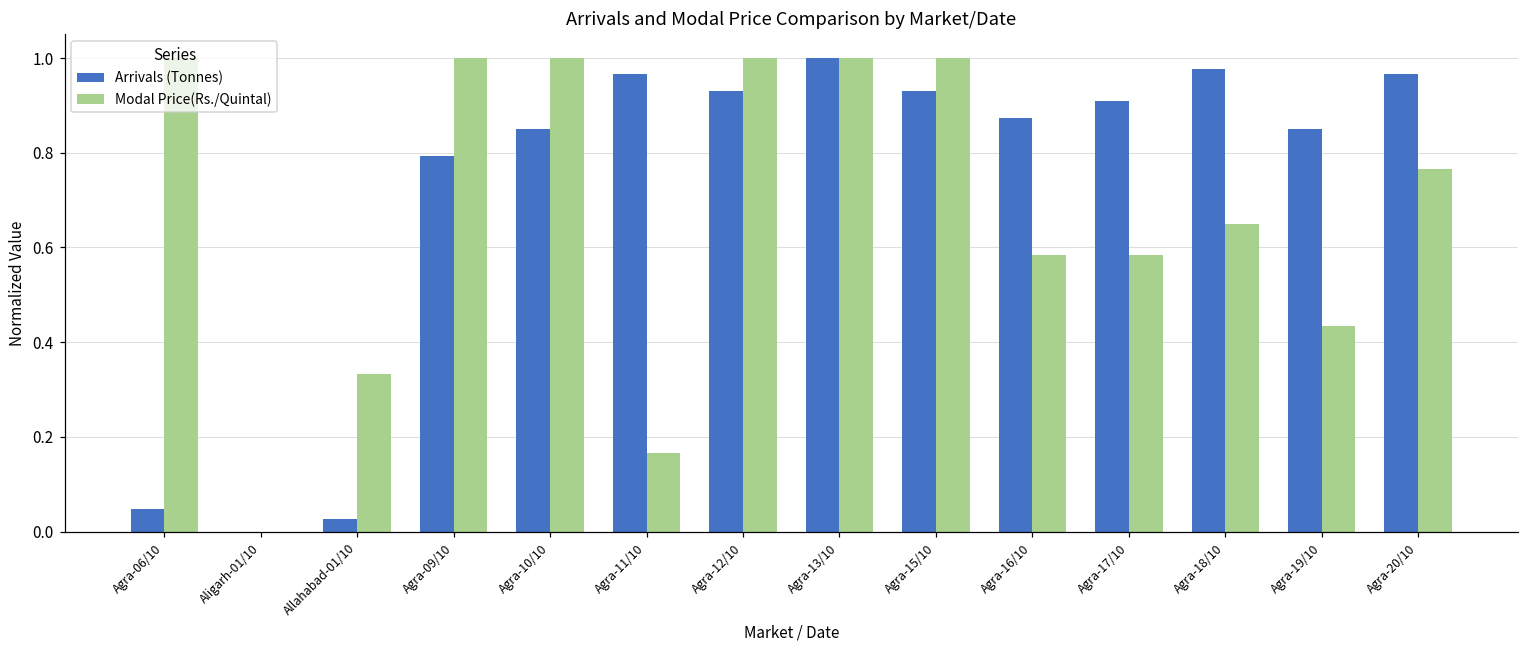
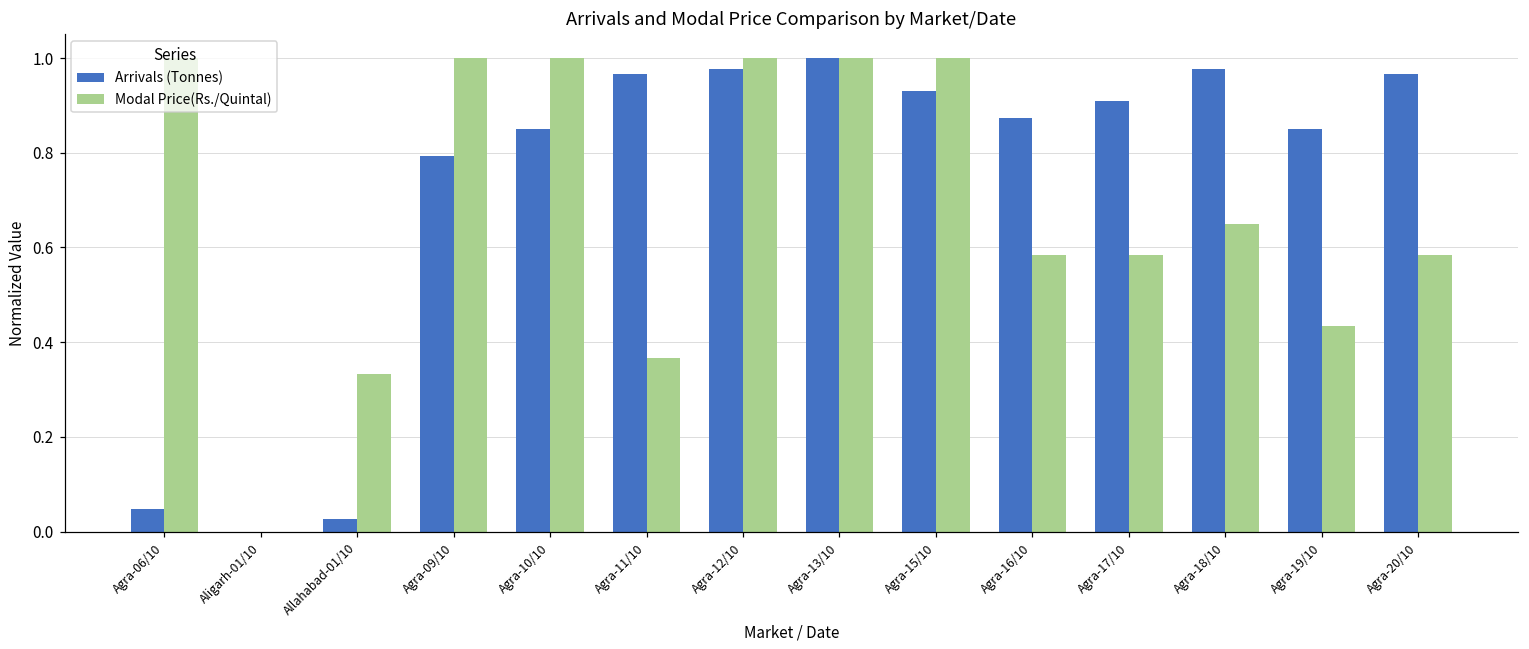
  {
    "Arrivals (Tonnes)": {
      "Agra-06/10": 0.05,
      "Aligarh-01/10": 0.00,
      "Allahabad-01/10": 0.03,
      "Agra-09/10": 0.79,
      "Agra-10/10": 0.85,
      "Agra-11/10": 0.97,
-     "Agra-12/10": 0.93,
+     "Agra-12/10": 0.98,
      "Agra-13/10": 1.00,
      "Agra-15/10": 0.93,
      "Agra-16/10": 0.87,
      "Agra-17/10": 0.91,
      "Agra-18/10": 0.98,
      "Agra-19/10": 0.85,
      "Agra-20/10": 0.97
    },
    "Modal Price(Rs./Quintal)": {
      "Aligarh-01/10": 0.00,
      "Allahabad-01/10": 0.33,
      "Agra-09/10": 1.00,
      "Agra-10/10": 1.00,
-     "Agra-11/10": 0.17,
+     "Agra-11/10": 0.37,
      "Agra-12/10": 1.00,
      "Agra-13/10": 1.00,
      "Agra-15/10": 1.00,
      "Agra-16/10": 0.58,
      "Agra-17/10": 0.58,
      "Agra-18/10": 0.65,
      "Agra-19/10": 0.43,
-     "Agra-20/10": 0.77
+     "Agra-20/10": 0.58
    }
  }
